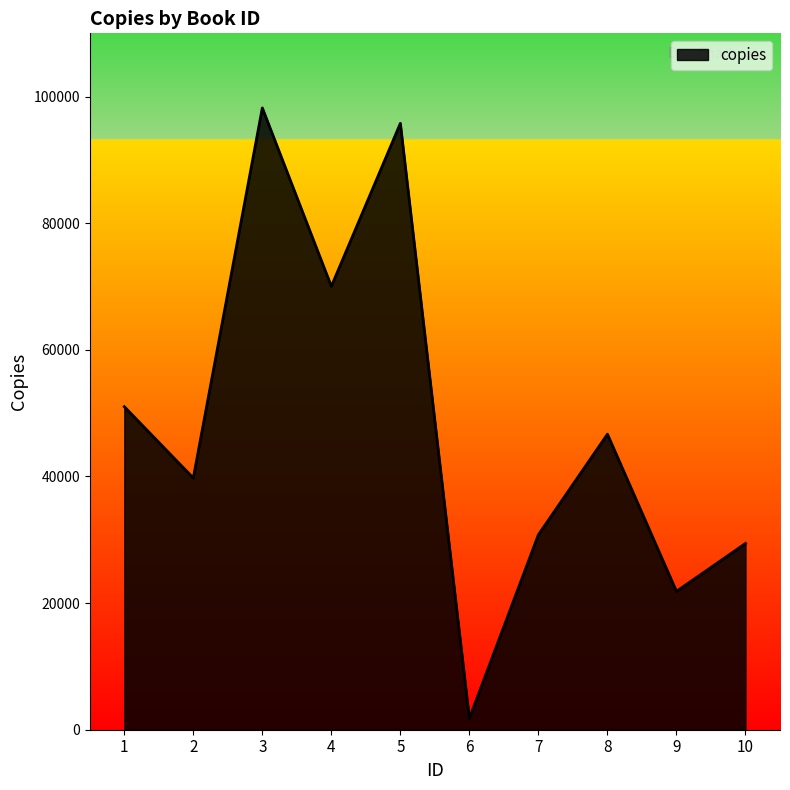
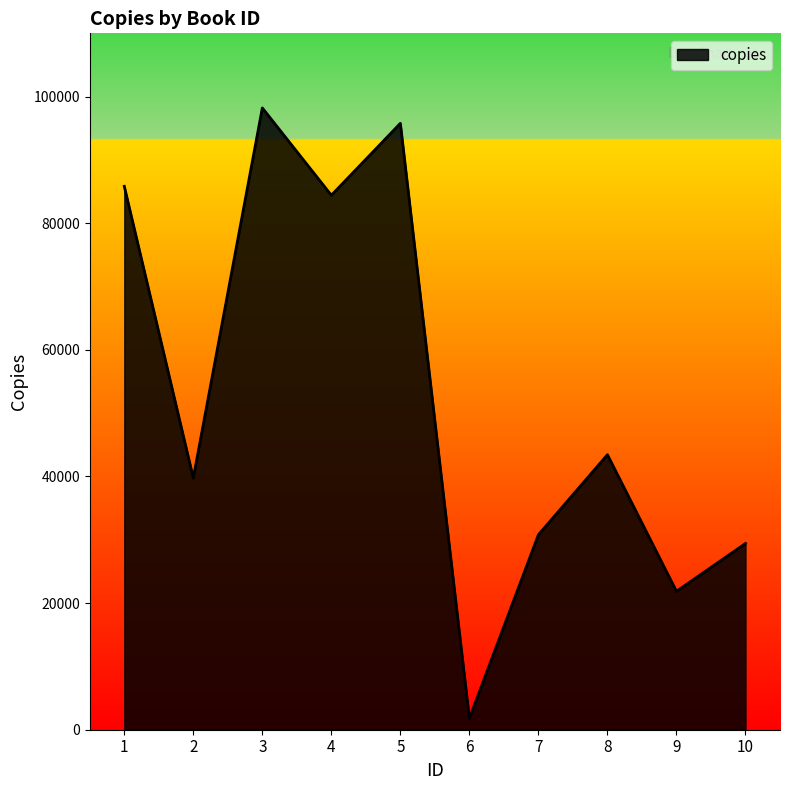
  {
-   "1": 51000,
+   "1": 86000,
    "2": 40000,
    "3": 98000,
-   "4": 70000,
+   "4": 84000,
    "5": 96000,
    "6": 2000,
    "7": 31000,
-   "8": 47000,
+   "8": 43000,
    "9": 22000,
    "10": 29000
  }
